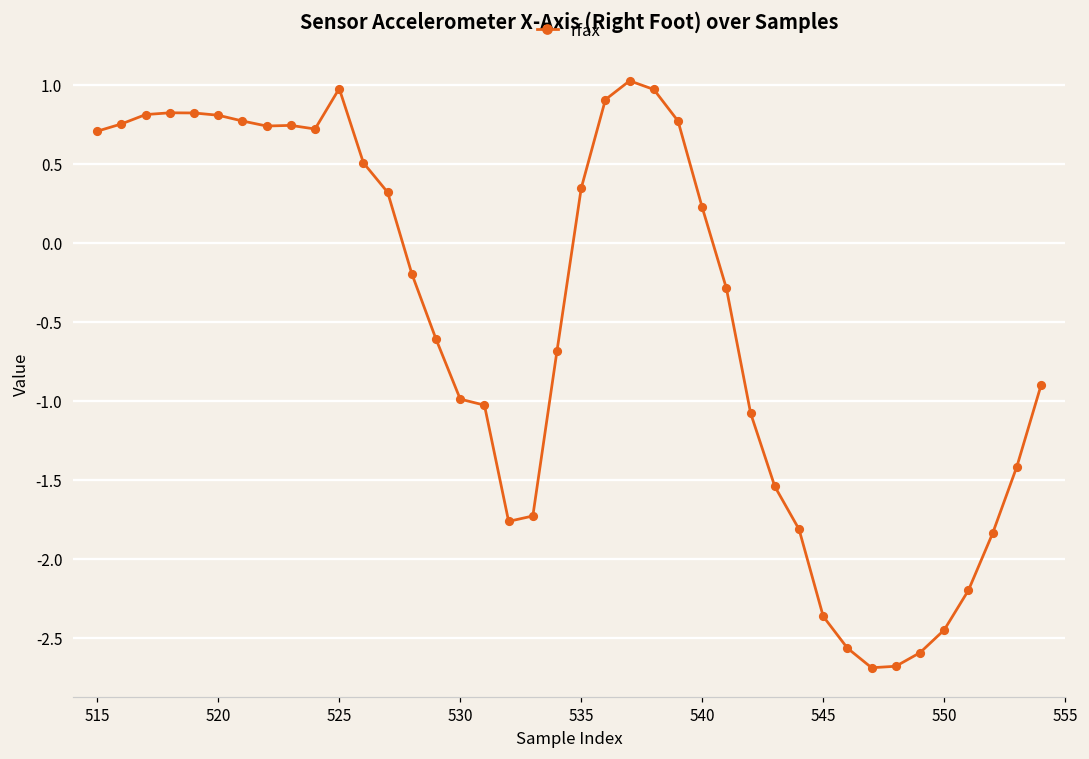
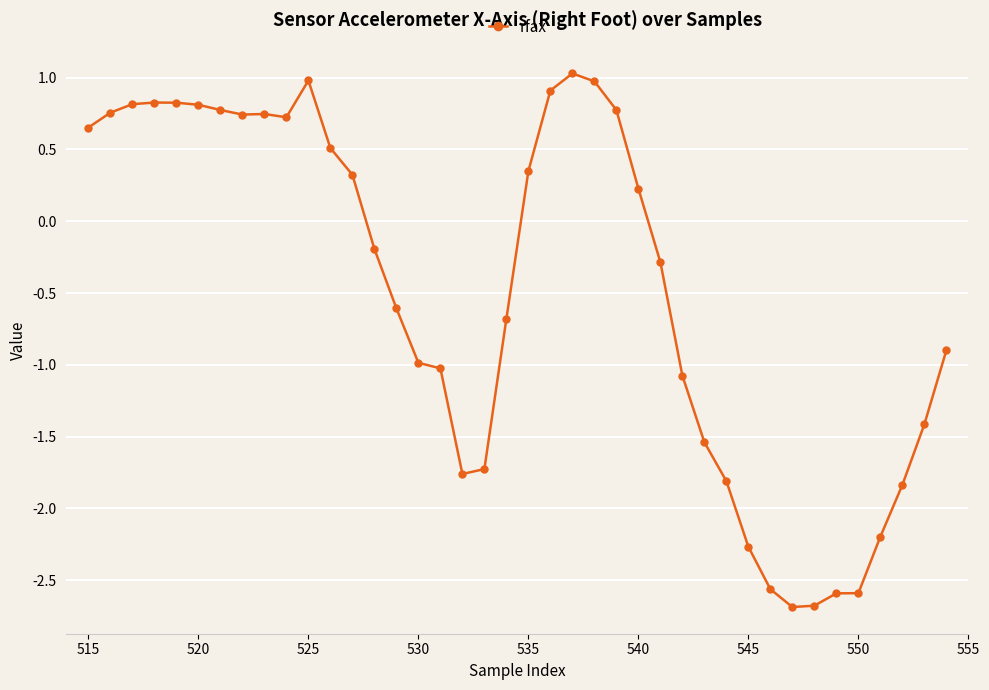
  {
-   "515": 0.71,
+   "515": 0.65,
    "520": 0.81,
    "525": 0.98,
    "530": -0.99,
    "535": 0.35,
    "540": 0.23,
-   "545": -2.36,
-   "550": -2.45
+   "545": -2.27,
+   "550": -2.59
  }
